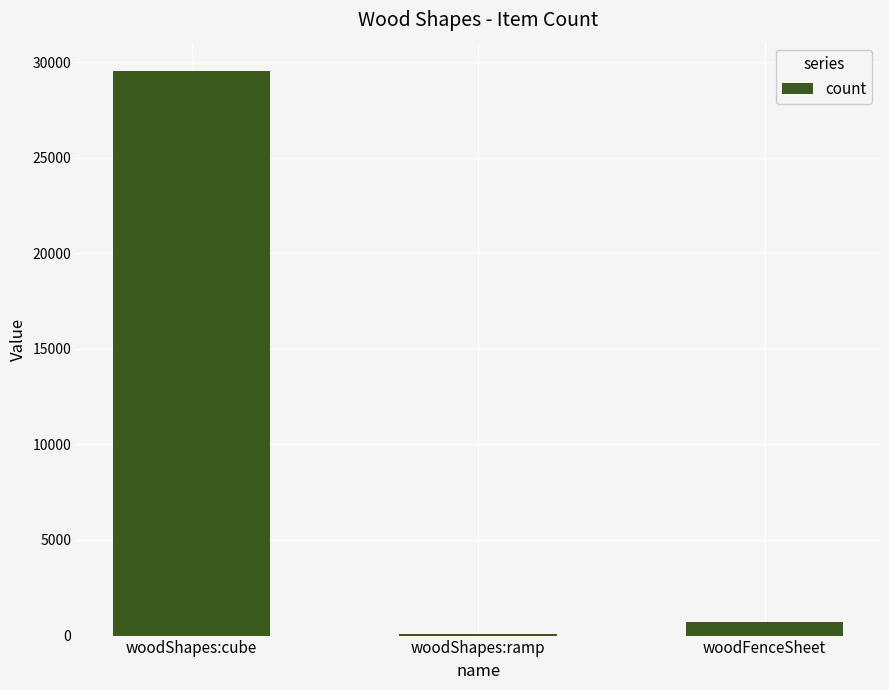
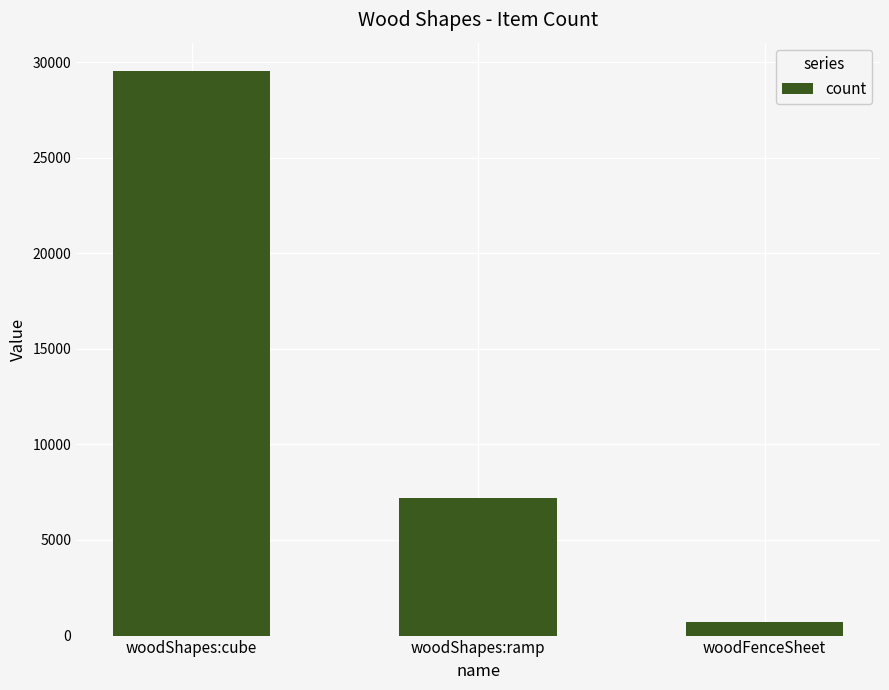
  {
    "woodShapes:cube": 29500,
-   "woodShapes:ramp": 100,
+   "woodShapes:ramp": 7200,
    "woodFenceSheet": 700
  }
